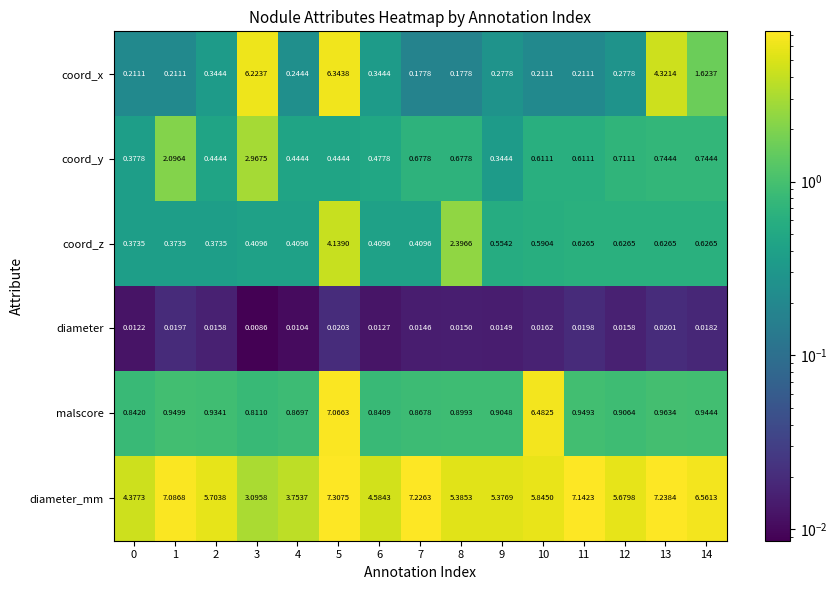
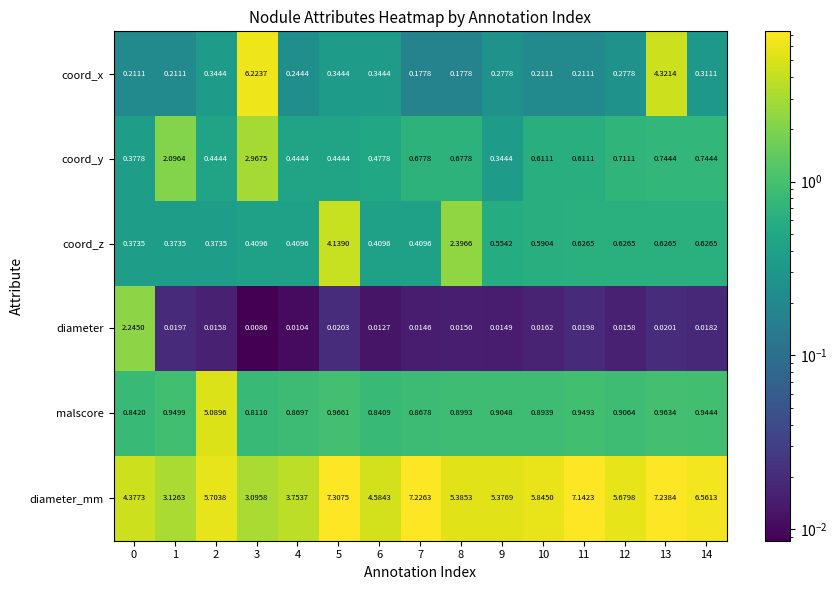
  {
    "coord_x": {
      "0": 0.2111,
      "1": 0.2111,
      "2": 0.3444,
      "3": 6.2237,
      "4": 0.2444,
-     "5": 6.3438,
+     "5": 0.3444,
      "6": 0.3444,
      "7": 0.1778,
      "8": 0.1778,
      "9": 0.2778,
      "10": 0.2111,
      "11": 0.2111,
      "12": 0.2778,
      "13": 4.3214,
-     "14": 1.6237
+     "14": 0.3111
    },
    "coord_y": {
      "0": 0.3778,
      "1": 2.0964,
      "2": 0.4444,
      "3": 2.9675,
      "4": 0.4444,
      "5": 0.4444,
      "6": 0.4778,
      "7": 0.6778,
      "8": 0.6778,
      "9": 0.3444,
      "10": 0.6111,
      "11": 0.6111,
      "12": 0.7111,
      "13": 0.7444,
      "14": 0.7444
    },
    "coord_z": {
      "0": 0.3735,
      "1": 0.3735,
      "2": 0.3735,
      "3": 0.4096,
      "4": 0.4096,
      "5": 4.1390,
      "6": 0.4096,
      "7": 0.4096,
      "8": 2.3966,
      "9": 0.5542,
      "10": 0.5904,
      "11": 0.6265,
      "12": 0.6265,
      "13": 0.6265,
      "14": 0.6265
    },
    "diameter": {
-     "0": 0.0122,
+     "0": 2.2450,
      "1": 0.0197,
      "2": 0.0158,
      "3": 0.0086,
      "4": 0.0104,
      "5": 0.0203,
      "6": 0.0127,
      "7": 0.0146,
      "8": 0.0150,
      "9": 0.0149,
      "10": 0.0162,
      "11": 0.0198,
      "12": 0.0158,
      "13": 0.0201,
      "14": 0.0182
    },
    "malscore": {
      "0": 0.8420,
      "1": 0.9499,
-     "2": 0.9341,
+     "2": 5.0896,
      "3": 0.8110,
      "4": 0.8697,
-     "5": 7.0663,
+     "5": 0.9661,
      "6": 0.8409,
      "7": 0.8678,
      "8": 0.8993,
      "9": 0.9048,
-     "10": 6.4825,
+     "10": 0.8939,
      "11": 0.9493,
      "12": 0.9064,
      "13": 0.9634,
      "14": 0.9444
    },
    "diameter_mm": {
      "0": 4.3773,
-     "1": 7.0868,
+     "1": 3.1263,
      "2": 5.7038,
      "3": 3.0958,
      "4": 3.7537,
      "5": 7.3075,
      "6": 4.5843,
      "7": 7.2263,
      "8": 5.3853,
      "9": 5.3769,
      "10": 5.8450,
      "11": 7.1423,
      "12": 5.6798,
      "13": 7.2384,
      "14": 6.5613
    }
  }
